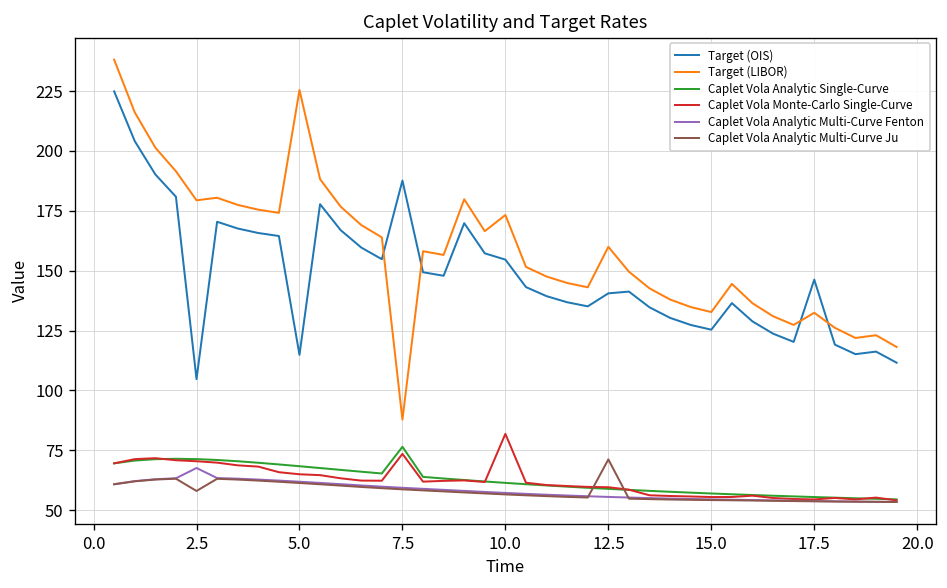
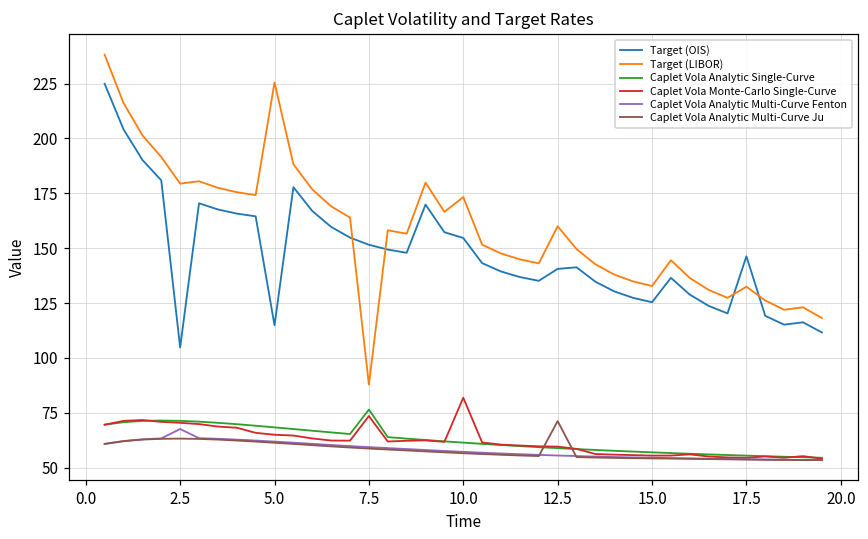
  {
    "Target (OIS)": {
      "2.5": 105,
      "5.0": 115,
-     "7.5": 188,
+     "7.5": 152,
      "10.0": 155,
      "12.5": 141,
      "15.0": 125,
      "17.5": 146
    },
    "Target (LIBOR)": {
      "2.5": 179,
      "5.0": 225,
      "7.5": 88,
      "10.0": 173,
      "12.5": 160,
      "15.0": 133,
      "17.5": 132
    },
    "Caplet Vola Analytic Single-Curve": {
      "5.0": 68,
      "7.5": 76,
      "10.0": 61,
      "15.0": 57
    },
    "Caplet Vola Monte-Carlo Single-Curve": {
      "5.0": 65,
      "7.5": 74,
      "10.0": 82
    },
    "Caplet Vola Analytic Multi-Curve Fenton": {
      "2.5": 68,
      "12.5": 56
    },
    "Caplet Vola Analytic Multi-Curve Ju": {
-     "2.5": 58,
+     "2.5": 63,
      "12.5": 71
    }
  }
